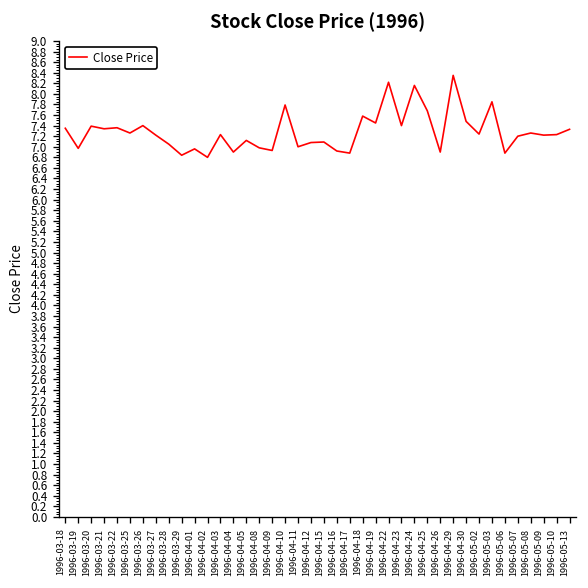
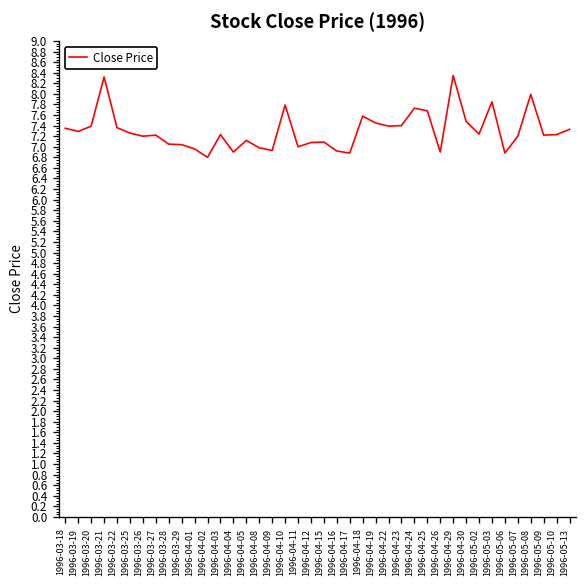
  {
    "1996-03-18": 7.4,
-   "1996-03-19": 7.0,
+   "1996-03-19": 7.3,
    "1996-03-20": 7.4,
-   "1996-03-21": 7.3,
+   "1996-03-21": 8.3,
    "1996-03-22": 7.4,
    "1996-03-25": 7.3,
-   "1996-03-26": 7.4,
+   "1996-03-26": 7.2,
    "1996-03-27": 7.2,
    "1996-03-28": 7.1,
-   "1996-03-29": 6.8,
+   "1996-03-29": 7.0,
    "1996-04-01": 7.0,
    "1996-04-02": 6.8,
    "1996-04-03": 7.2,
    "1996-04-04": 6.9,
    "1996-04-05": 7.1,
    "1996-04-08": 7.0,
    "1996-04-09": 6.9,
    "1996-04-10": 7.8,
    "1996-04-11": 7.0,
    "1996-04-12": 7.1,
    "1996-04-15": 7.1,
    "1996-04-16": 6.9,
    "1996-04-17": 6.9,
    "1996-04-18": 7.6,
    "1996-04-19": 7.5,
-   "1996-04-22": 8.2,
+   "1996-04-22": 7.4,
    "1996-04-23": 7.4,
-   "1996-04-24": 8.2,
+   "1996-04-24": 7.7,
    "1996-04-25": 7.7,
    "1996-04-26": 6.9,
    "1996-04-29": 8.4,
    "1996-04-30": 7.5,
    "1996-05-02": 7.2,
    "1996-05-03": 7.9,
    "1996-05-06": 6.9,
    "1996-05-07": 7.2,
-   "1996-05-08": 7.3,
+   "1996-05-08": 8.0,
    "1996-05-09": 7.2,
    "1996-05-10": 7.2,
    "1996-05-13": 7.3
  }
